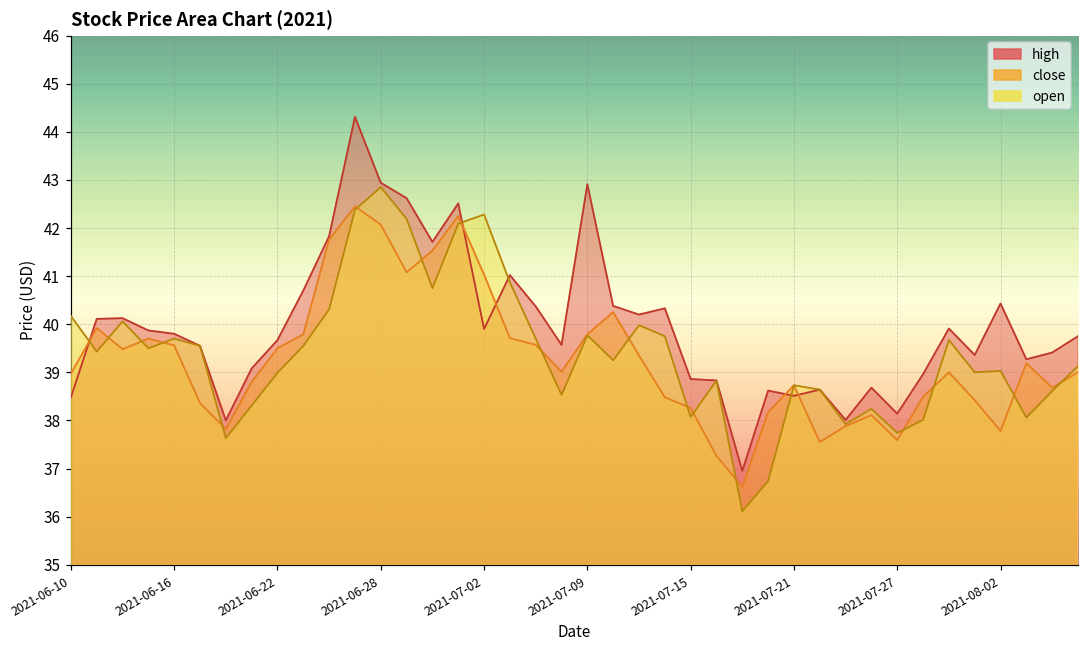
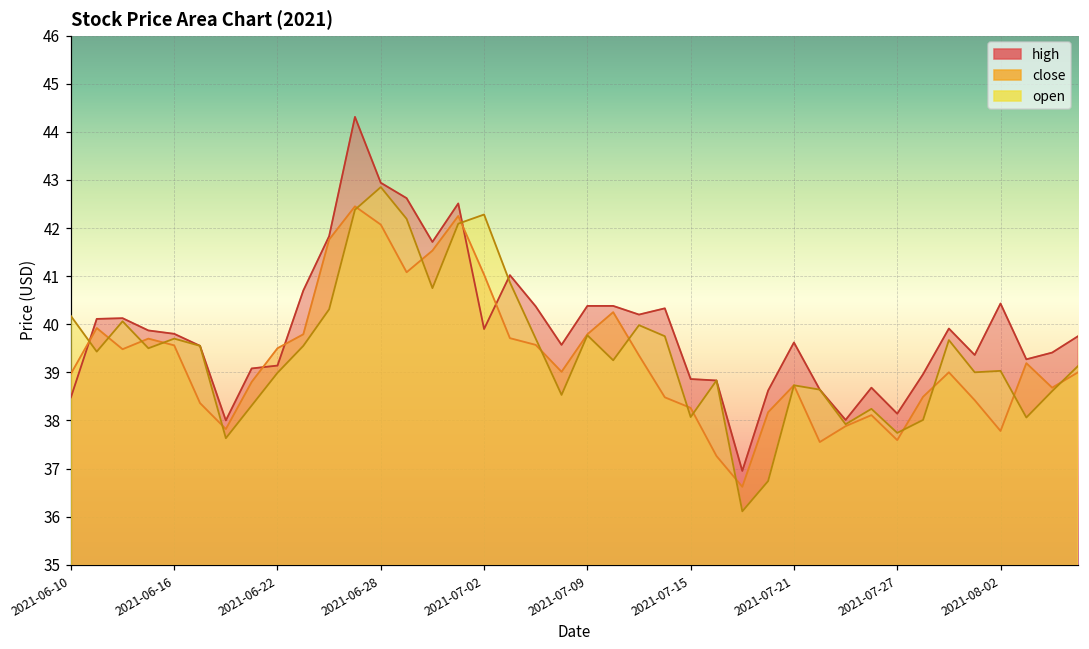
  {
    "high": {
      "2021-06-10": 38.5,
      "2021-06-16": 39.8,
-     "2021-06-22": 39.7,
+     "2021-06-22": 39.1,
      "2021-06-28": 42.9,
      "2021-07-02": 39.9,
-     "2021-07-09": 42.9,
+     "2021-07-09": 40.4,
      "2021-07-15": 38.9,
-     "2021-07-21": 38.5,
+     "2021-07-21": 39.6,
      "2021-07-27": 38.1,
      "2021-08-02": 40.4
    }
  }
